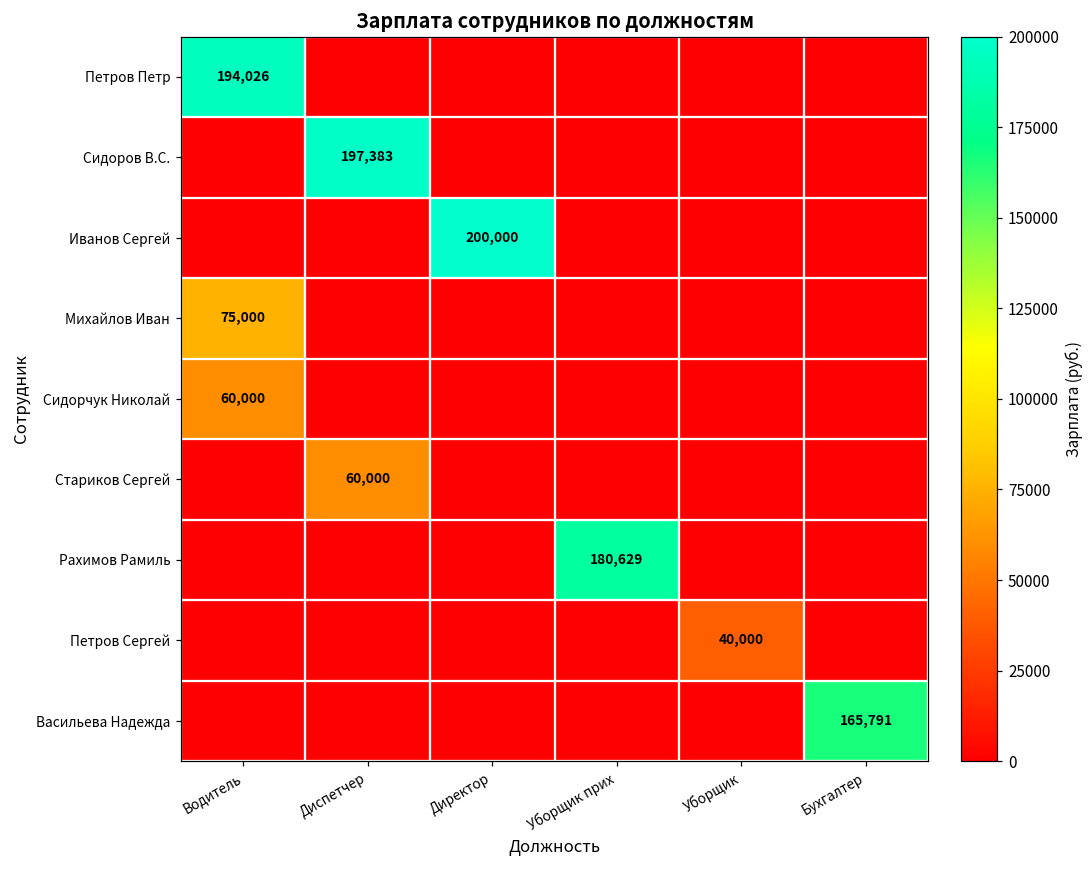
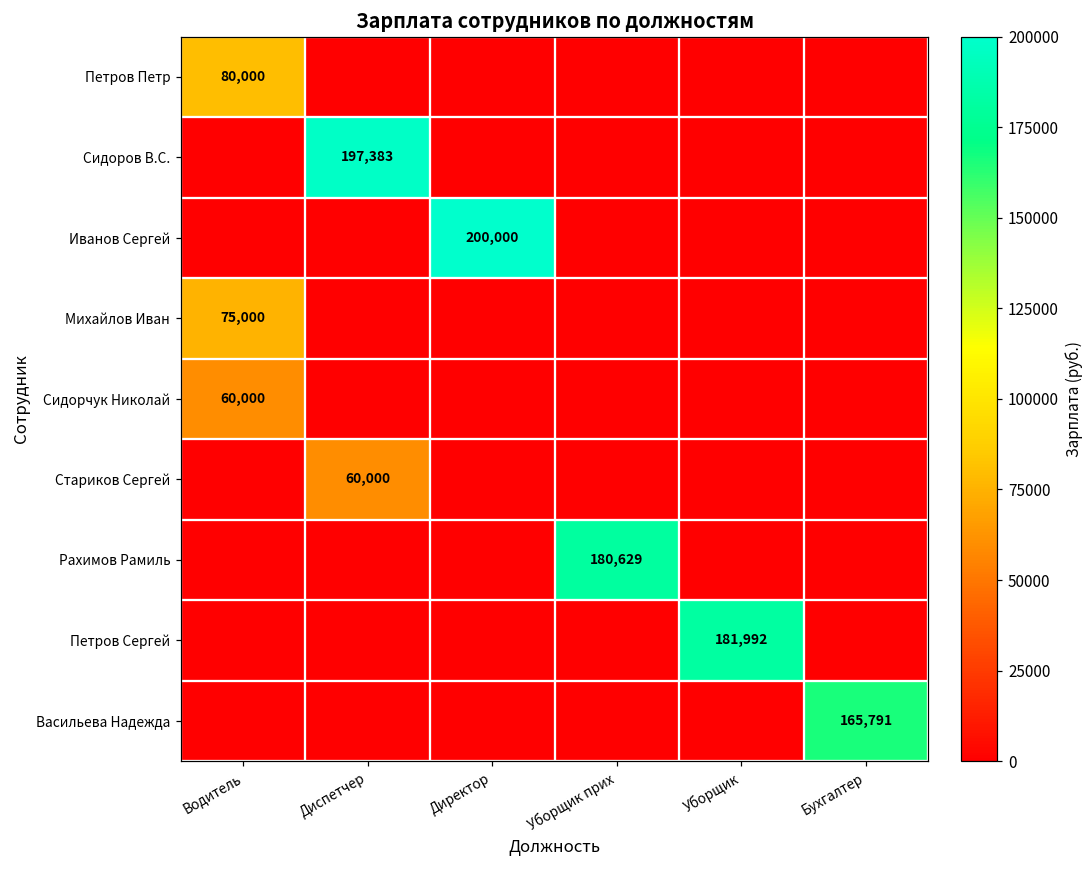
  {
    "Петров Петр": {
-     "Водитель": "194,026"
+     "Водитель": "80,000"
    },
    "Сидоров В.С.": {
      "Диспетчер": "197,383"
    },
    "Иванов Сергей": {
      "Директор": "200,000"
    },
    "Михайлов Иван": {
      "Водитель": "75,000"
    },
    "Сидорчук Николай": {
      "Водитель": "60,000"
    },
    "Стариков Сергей": {
      "Диспетчер": "60,000"
    },
    "Рахимов Рамиль": {
      "Уборщик прих": "180,629"
    },
    "Петров Сергей": {
-     "Уборщик": "40,000"
+     "Уборщик": "181,992"
    },
    "Васильева Надежда": {
      "Бухгалтер": "165,791"
    }
  }
